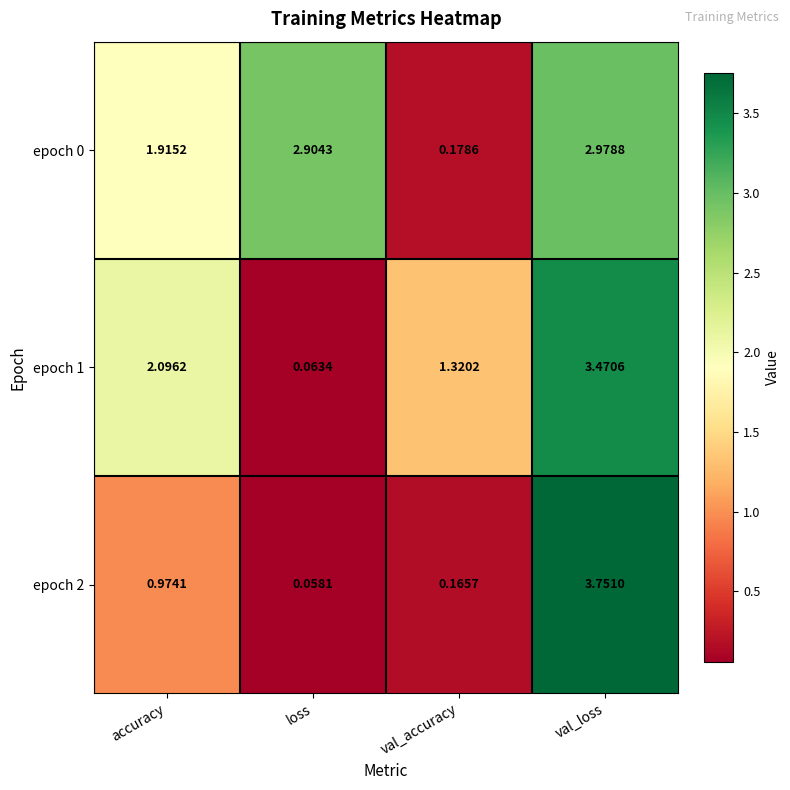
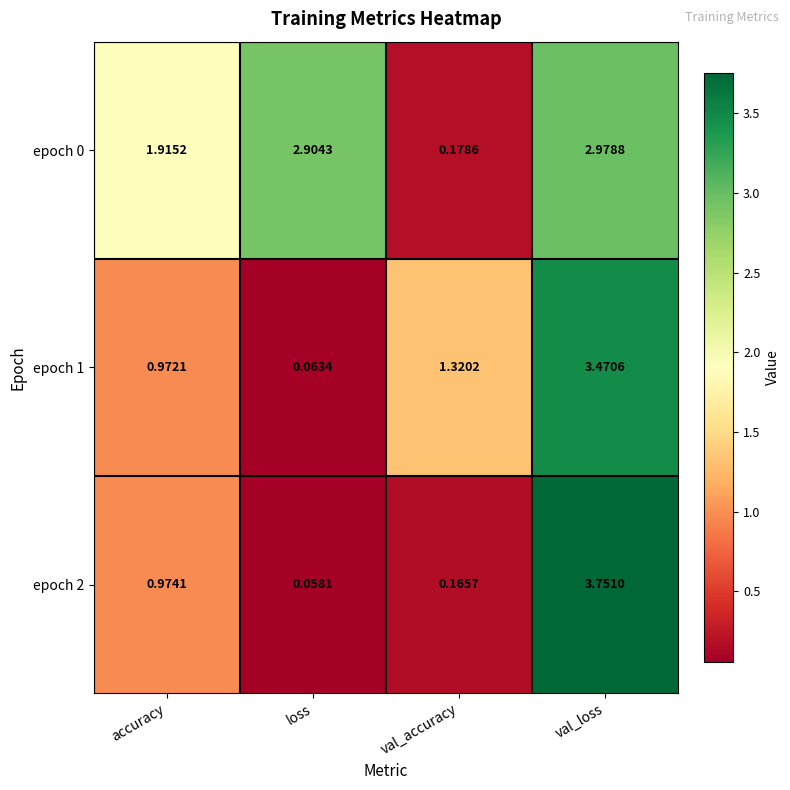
  {
    "epoch 0": {
      "accuracy": 1.9152,
      "loss": 2.9043,
      "val_accuracy": 0.1786,
      "val_loss": 2.9788
    },
    "epoch 1": {
-     "accuracy": 2.0962,
+     "accuracy": 0.9721,
      "loss": 0.0634,
      "val_accuracy": 1.3202,
      "val_loss": 3.4706
    },
    "epoch 2": {
      "accuracy": 0.9741,
      "loss": 0.0581,
      "val_accuracy": 0.1657,
      "val_loss": 3.7510
    }
  }
